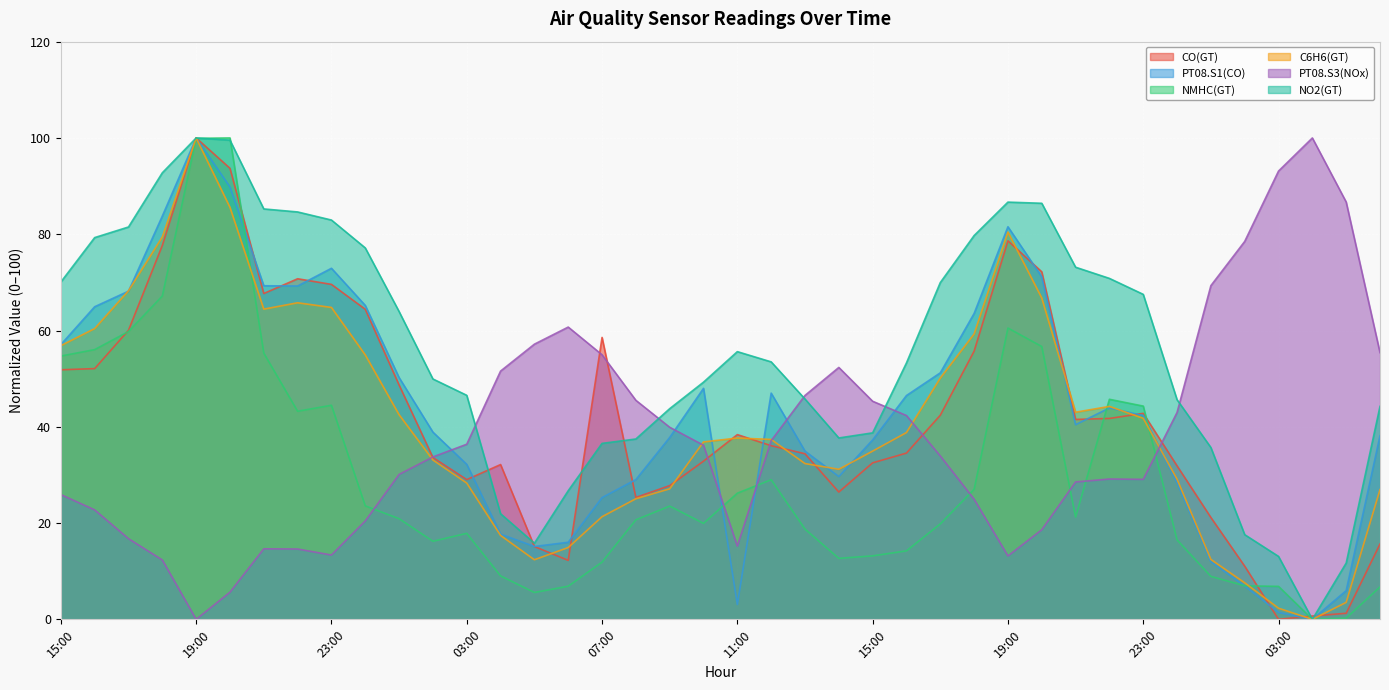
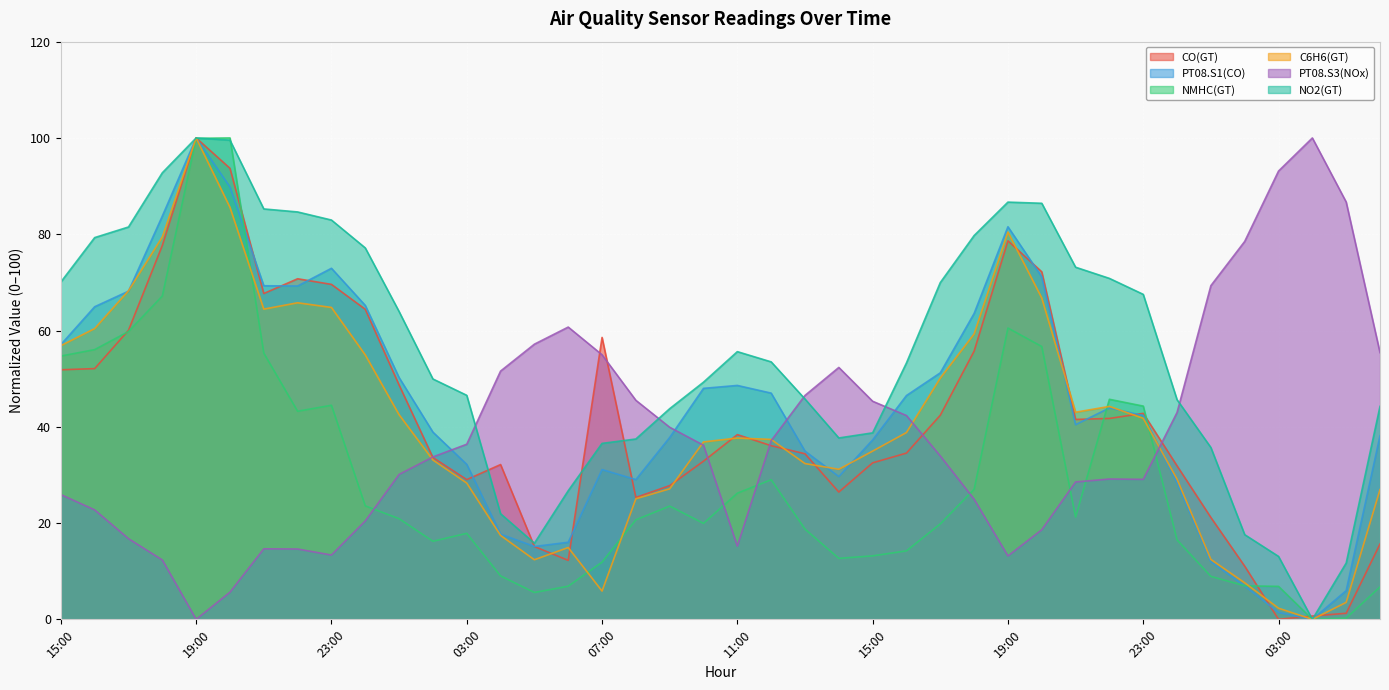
  {
    "CO(GT)": {
      "07:00": 59,
      "11:00": 38
    },
    "PT08.S1(CO)": {
-     "07:00": 25,
-     "11:00": 3
+     "07:00": 31,
+     "11:00": 49
    },
    "C6H6(GT)": {
-     "07:00": 21,
+     "07:00": 6,
      "11:00": 38
    },
    "PT08.S3(NOx)": {
      "07:00": 55,
      "11:00": 15
    }
  }
